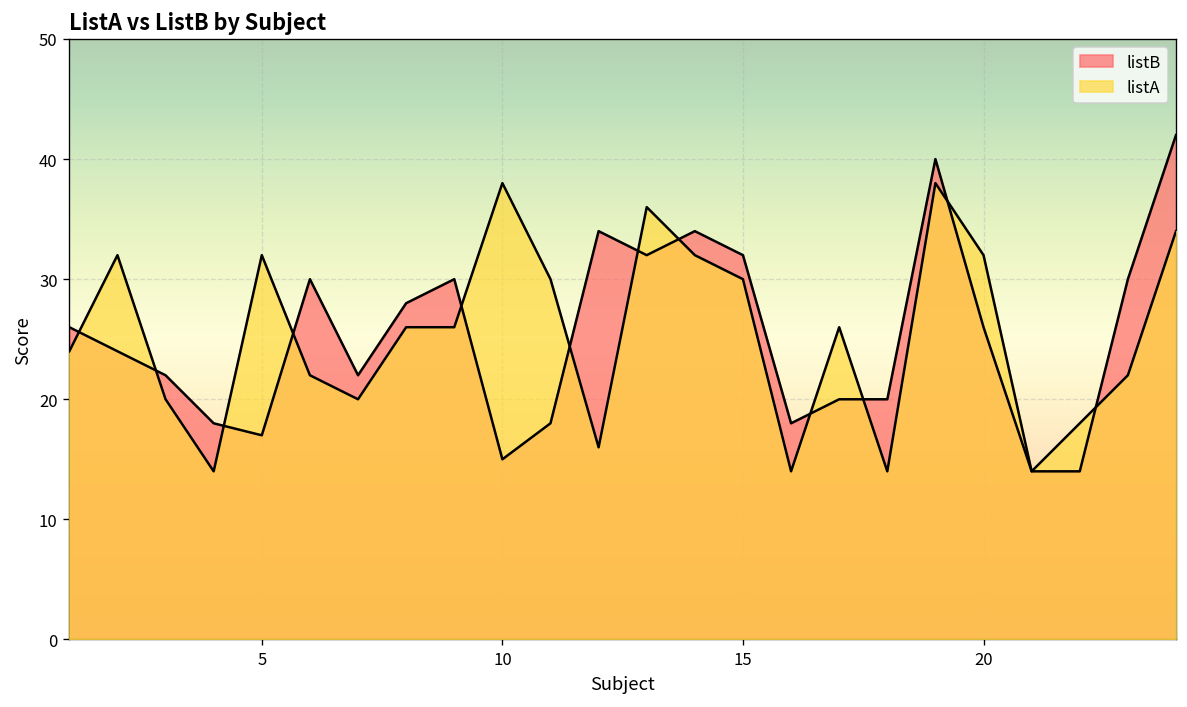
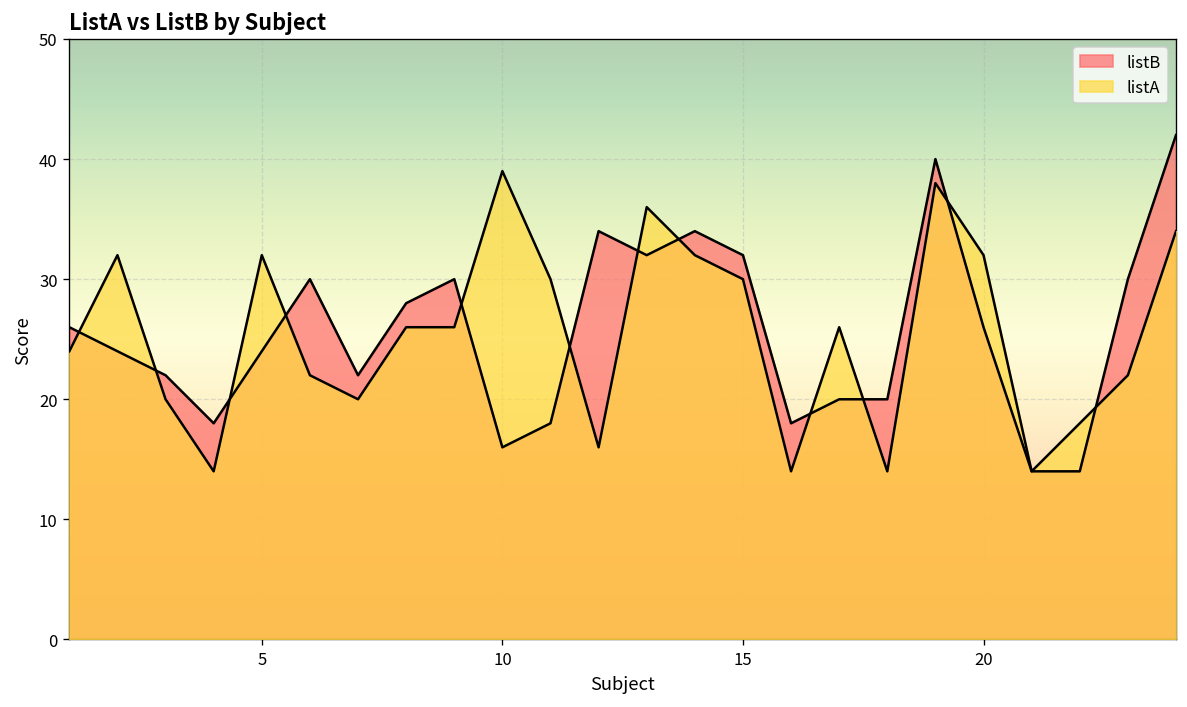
  {
    "listB": {
-     "5": 17,
-     "10": 15,
+     "5": 24,
+     "10": 16,
      "15": 32,
      "20": 26
    },
    "listA": {
      "5": 32,
-     "10": 38,
+     "10": 39,
      "15": 30,
      "20": 32
    }
  }
